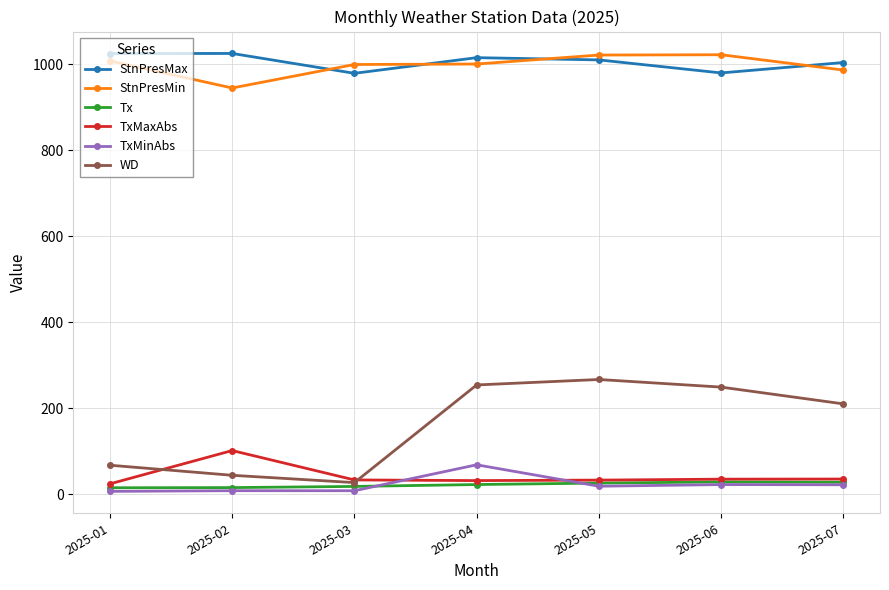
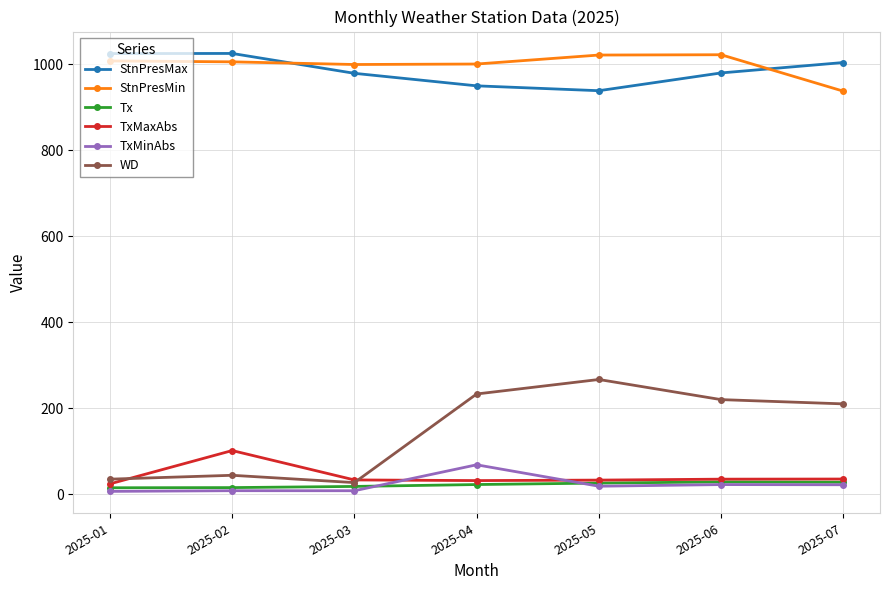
  {
    "StnPresMax": {
      "2025-02": 1020,
      "2025-03": 980,
-     "2025-04": 1010,
-     "2025-05": 1010,
+     "2025-04": 950,
+     "2025-05": 940,
      "2025-06": 980,
      "2025-07": 1000
    },
    "StnPresMin": {
-     "2025-02": 940,
+     "2025-02": 1010,
      "2025-03": 1000,
      "2025-04": 1000,
      "2025-05": 1020,
      "2025-06": 1020,
-     "2025-07": 990
+     "2025-07": 940
    },
    "Tx": {
      "2025-01": 20,
      "2025-02": 20,
      "2025-03": 20,
      "2025-04": 20,
      "2025-05": 30,
      "2025-06": 30,
      "2025-07": 30
    },
    "TxMaxAbs": {
      "2025-01": 20,
      "2025-02": 100,
      "2025-03": 30,
      "2025-04": 30,
      "2025-05": 30,
      "2025-06": 40,
      "2025-07": 40
    },
    "TxMinAbs": {
      "2025-01": 10,
      "2025-02": 10,
      "2025-03": 10,
      "2025-04": 70,
      "2025-05": 20,
      "2025-06": 20,
      "2025-07": 20
    },
    "WD": {
-     "2025-01": 70,
+     "2025-01": 40,
      "2025-02": 40,
      "2025-03": 30,
-     "2025-04": 250,
+     "2025-04": 230,
      "2025-05": 270,
-     "2025-06": 250,
+     "2025-06": 220,
      "2025-07": 210
    }
  }
